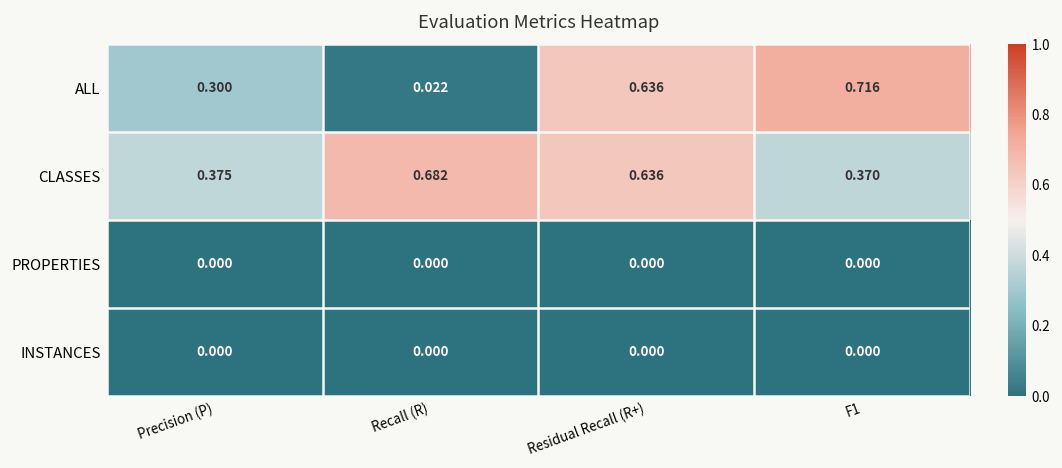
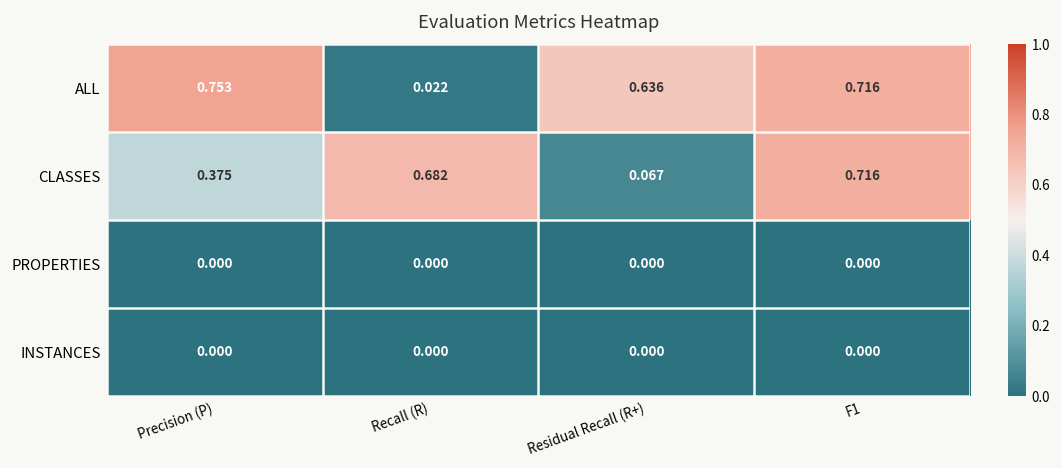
  {
    "ALL": {
-     "Precision (P)": 0.300,
+     "Precision (P)": 0.753,
      "Recall (R)": 0.022,
      "Residual Recall (R+)": 0.636,
      "F1": 0.716
    },
    "CLASSES": {
      "Precision (P)": 0.375,
      "Recall (R)": 0.682,
-     "Residual Recall (R+)": 0.636,
-     "F1": 0.370
+     "Residual Recall (R+)": 0.067,
+     "F1": 0.716
    },
    "PROPERTIES": {
      "Precision (P)": 0.000,
      "Recall (R)": 0.000,
      "Residual Recall (R+)": 0.000,
      "F1": 0.000
    },
    "INSTANCES": {
      "Precision (P)": 0.000,
      "Recall (R)": 0.000,
      "Residual Recall (R+)": 0.000,
      "F1": 0.000
    }
  }
